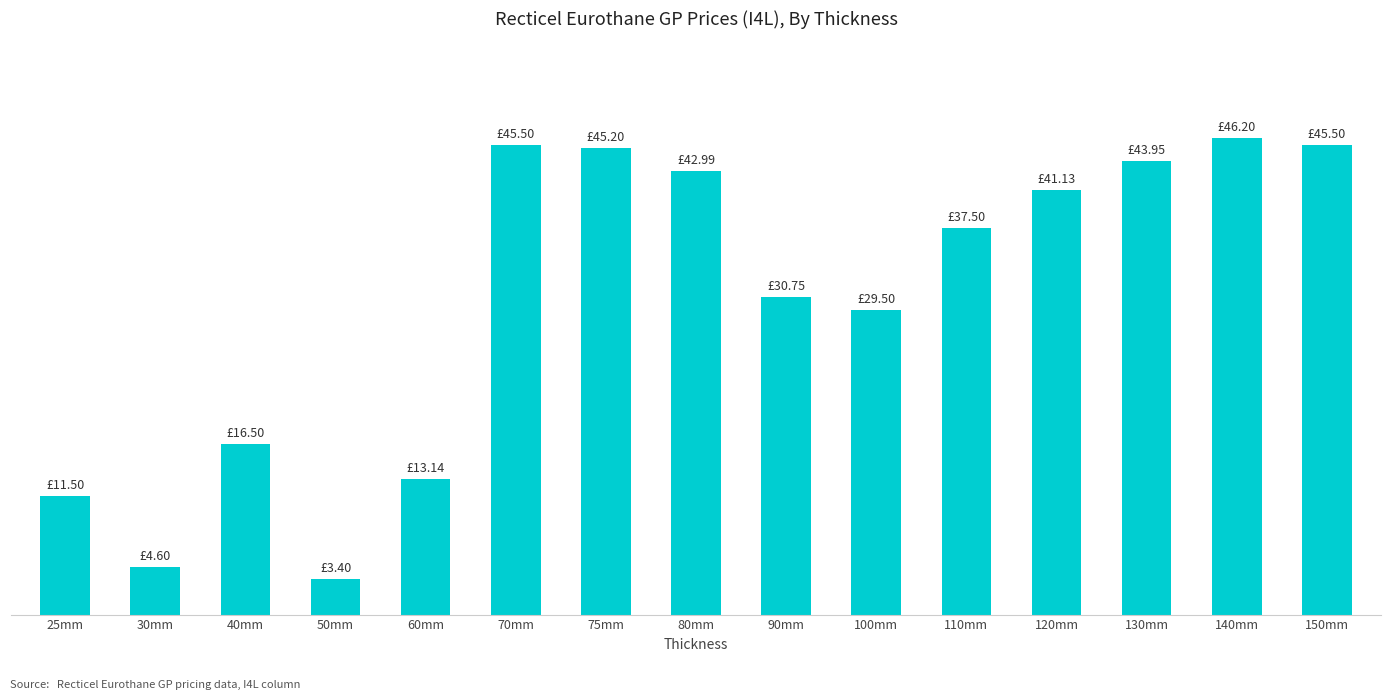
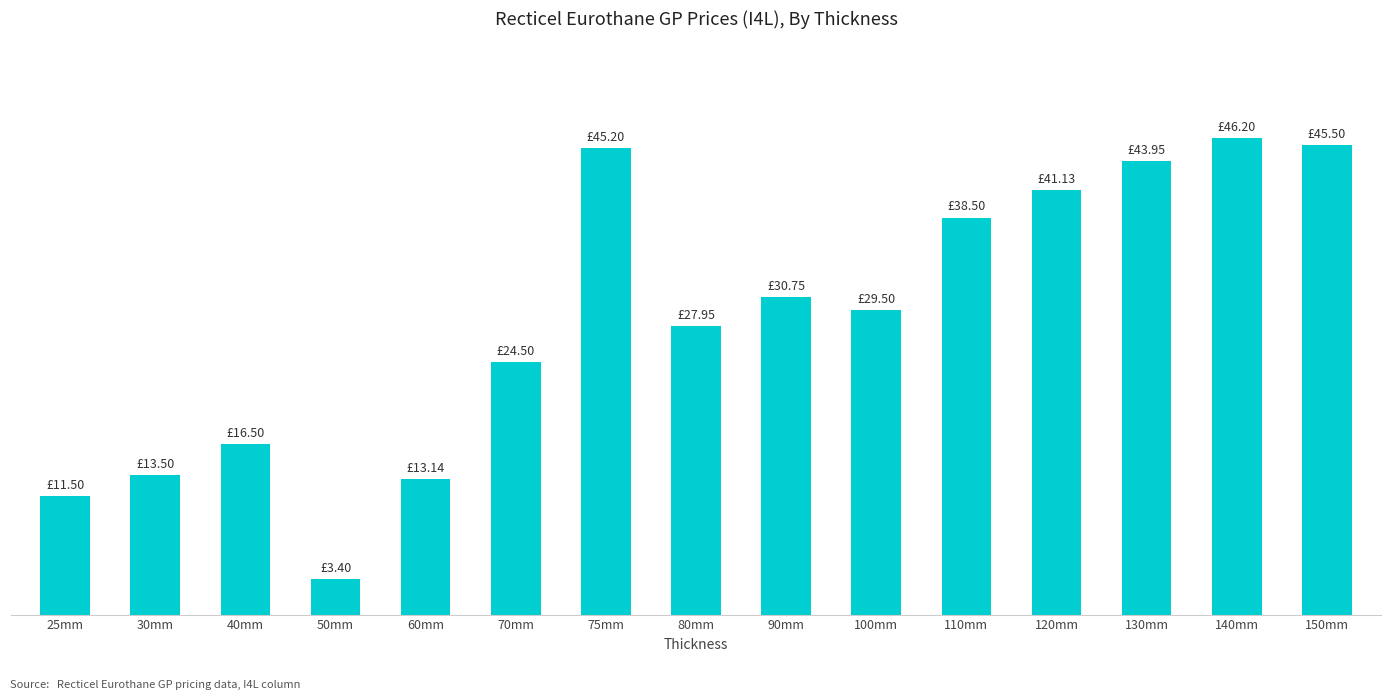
  {
    "25mm": "£11.50",
-   "30mm": "£4.60",
+   "30mm": "£13.50",
    "40mm": "£16.50",
    "50mm": "£3.40",
    "60mm": "£13.14",
-   "70mm": "£45.50",
+   "70mm": "£24.50",
    "75mm": "£45.20",
-   "80mm": "£42.99",
+   "80mm": "£27.95",
    "90mm": "£30.75",
    "100mm": "£29.50",
-   "110mm": "£37.50",
+   "110mm": "£38.50",
    "120mm": "£41.13",
    "130mm": "£43.95",
    "140mm": "£46.20",
    "150mm": "£45.50"
  }
